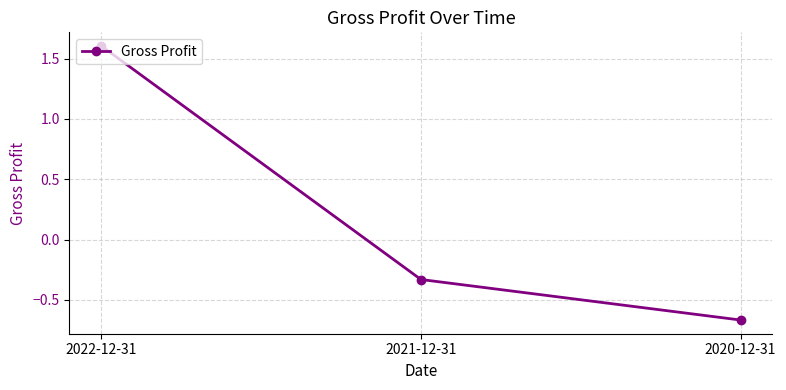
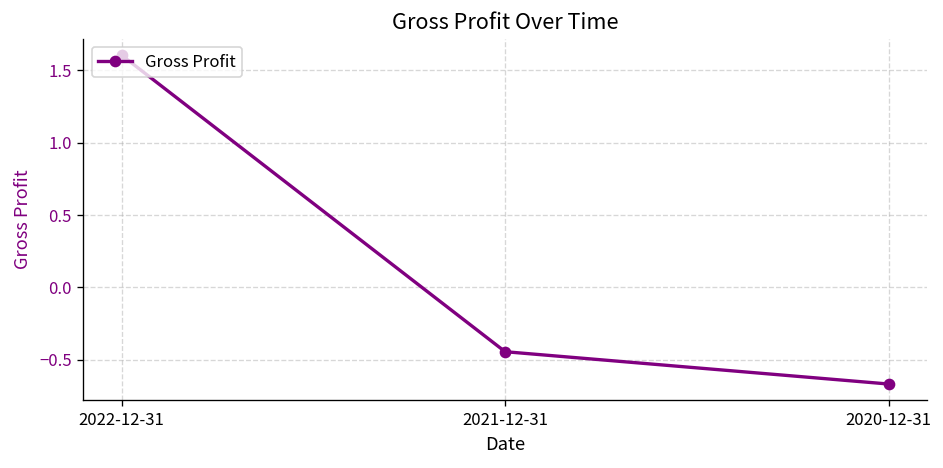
  {
-   "2021-12-31": -0.33,
+   "2021-12-31": -0.44,
    "2020-12-31": -0.67
  }
